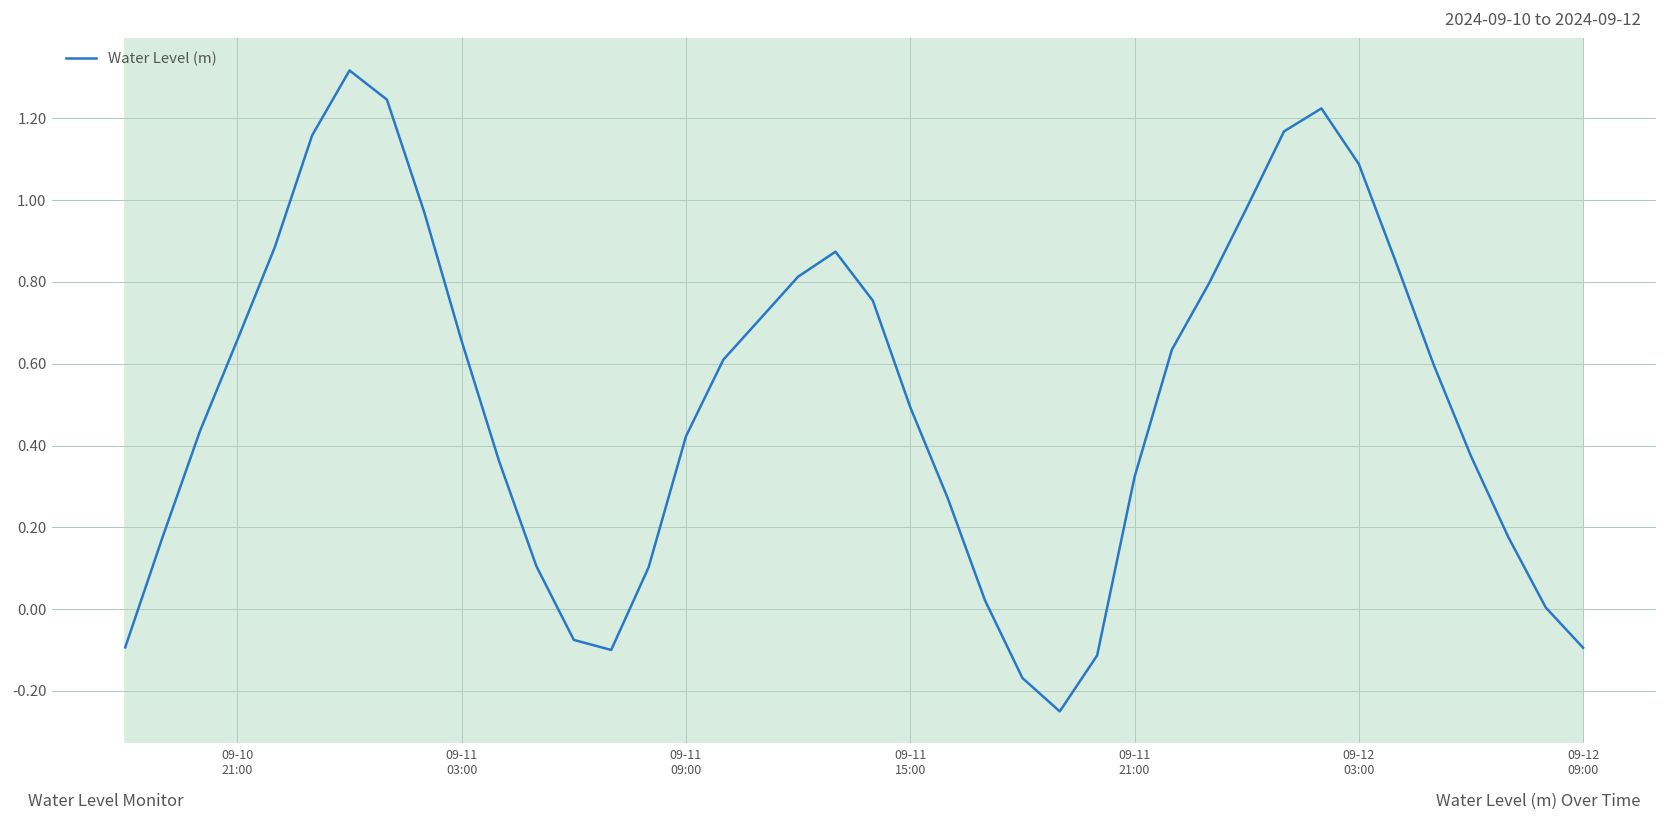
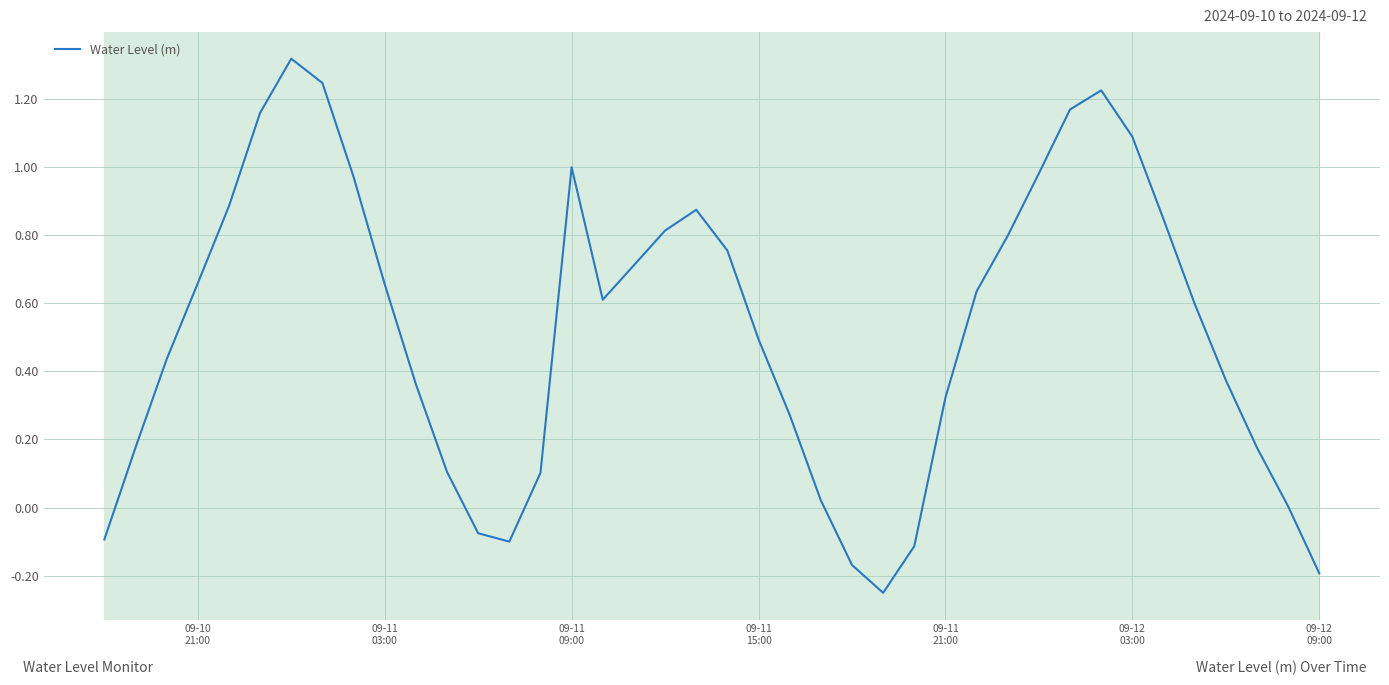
  {
    "09-10 21:00": 0.66,
    "09-11 03:00": 0.66,
-   "09-11 09:00": 0.42,
+   "09-11 09:00": 1.00,
    "09-11 15:00": 0.49,
    "09-11 21:00": 0.32,
    "09-12 03:00": 1.09,
-   "09-12 09:00": -0.09
+   "09-12 09:00": -0.19
  }
